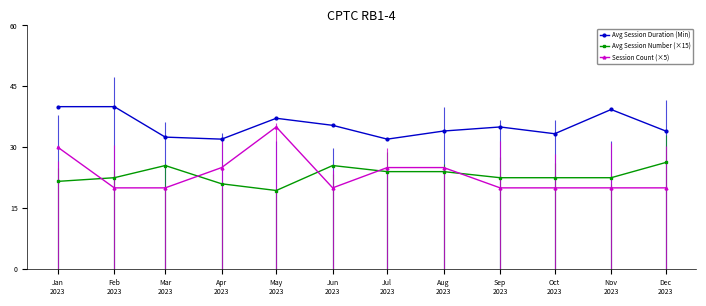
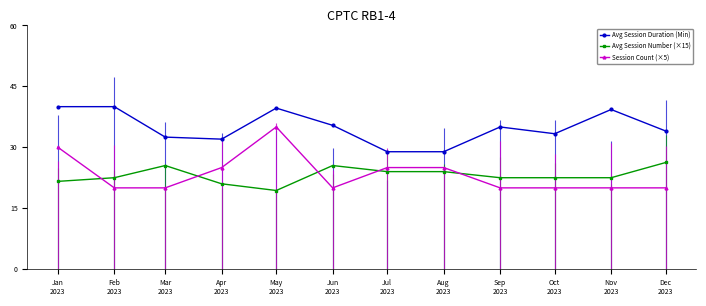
  {
    "Avg Session Duration (Min)": {
      "Jan 2023": 40,
      "Feb 2023": 40,
      "Mar 2023": 33,
      "Apr 2023": 32,
-     "May 2023": 37,
+     "May 2023": 40,
      "Jun 2023": 35,
-     "Jul 2023": 32,
-     "Aug 2023": 34,
+     "Jul 2023": 29,
+     "Aug 2023": 29,
      "Sep 2023": 35,
      "Oct 2023": 33,
      "Nov 2023": 39,
      "Dec 2023": 34
    },
    "Avg Session Number (×15)": {
      "Jan 2023": 22,
      "Feb 2023": 23,
      "Mar 2023": 26,
      "Apr 2023": 21,
      "May 2023": 19,
      "Jun 2023": 26,
      "Jul 2023": 24,
      "Aug 2023": 24,
      "Sep 2023": 23,
      "Oct 2023": 23,
      "Nov 2023": 23,
      "Dec 2023": 26
    },
    "Session Count (×5)": {
      "Jan 2023": 30,
      "Feb 2023": 20,
      "Mar 2023": 20,
      "Apr 2023": 25,
      "May 2023": 35,
      "Jun 2023": 20,
      "Jul 2023": 25,
      "Aug 2023": 25,
      "Sep 2023": 20,
      "Oct 2023": 20,
      "Nov 2023": 20,
      "Dec 2023": 20
    }
  }
